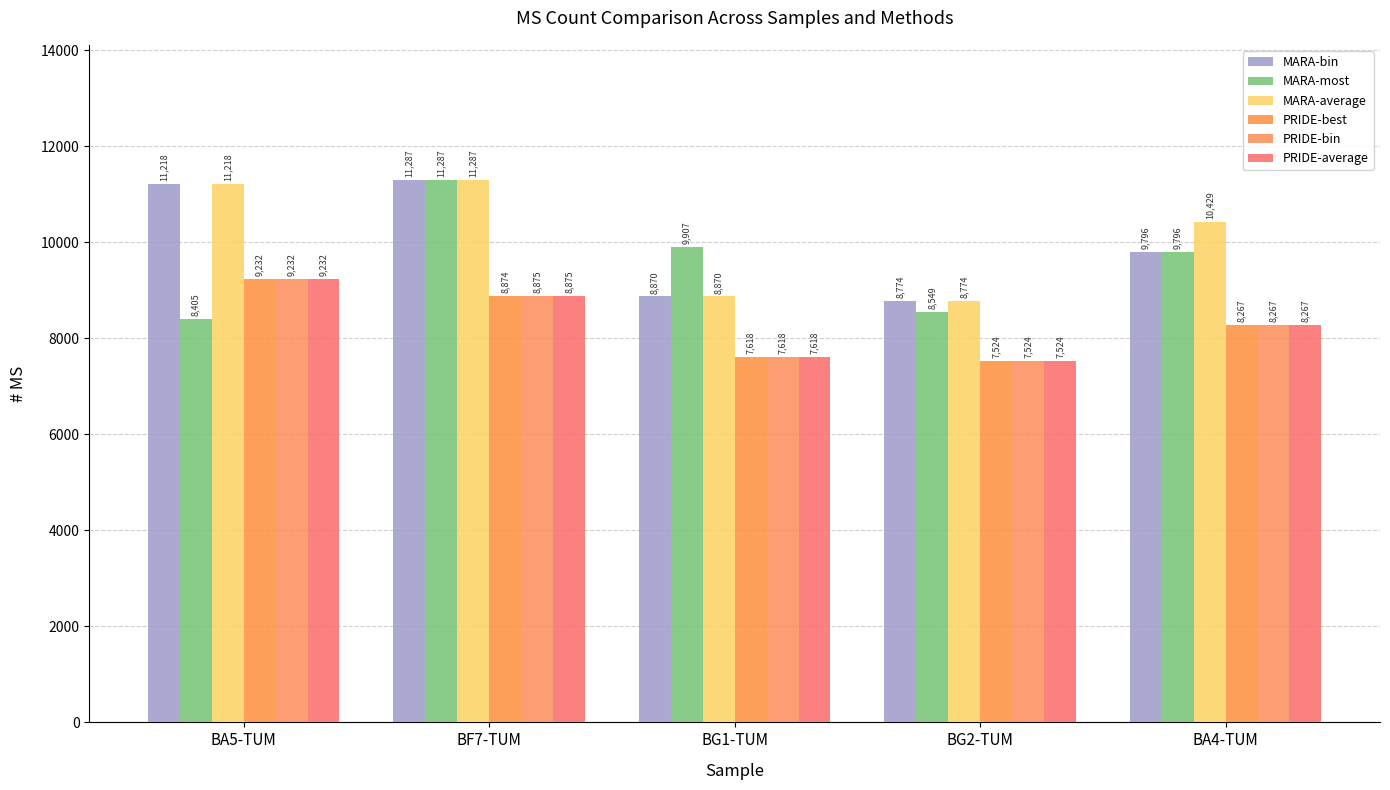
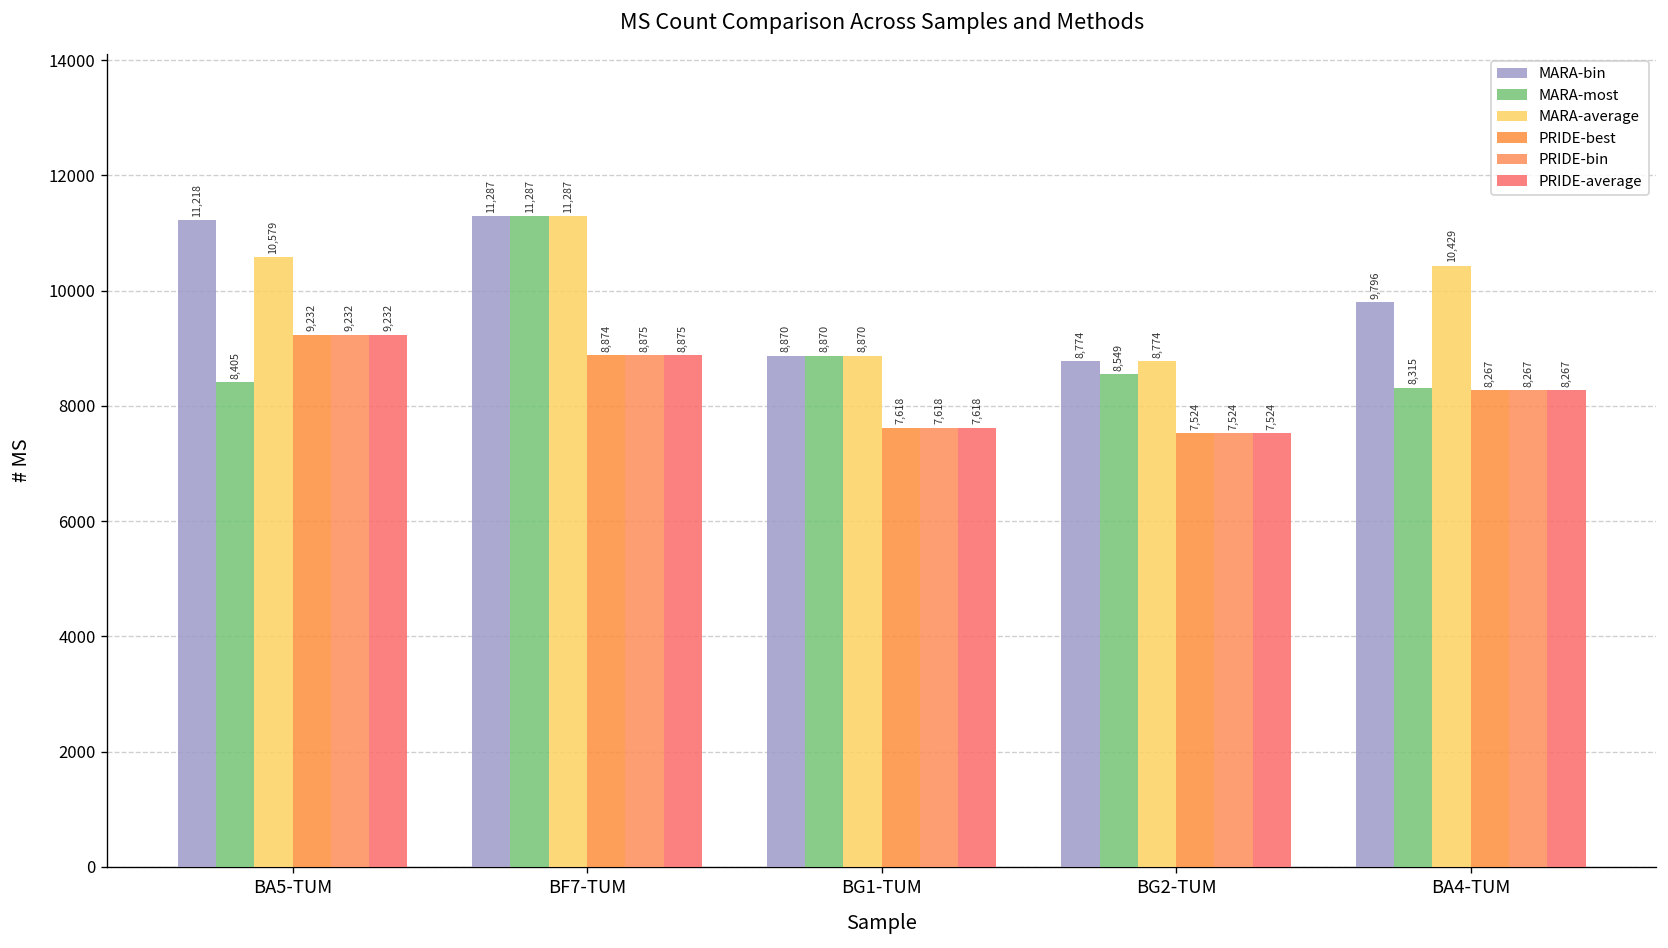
  {
    "MARA-bin": {
      "BA5-TUM": "11,218",
      "BF7-TUM": "11,287",
      "BG1-TUM": "8,870",
      "BG2-TUM": "8,774",
      "BA4-TUM": "9,796"
    },
    "MARA-most": {
      "BA5-TUM": "8,405",
      "BF7-TUM": "11,287",
-     "BG1-TUM": "9,907",
+     "BG1-TUM": "8,870",
      "BG2-TUM": "8,549",
-     "BA4-TUM": "9,796"
+     "BA4-TUM": "8,315"
    },
    "MARA-average": {
-     "BA5-TUM": "11,218",
+     "BA5-TUM": "10,579",
      "BF7-TUM": "11,287",
      "BG1-TUM": "8,870",
      "BG2-TUM": "8,774",
      "BA4-TUM": "10,429"
    }
  }
